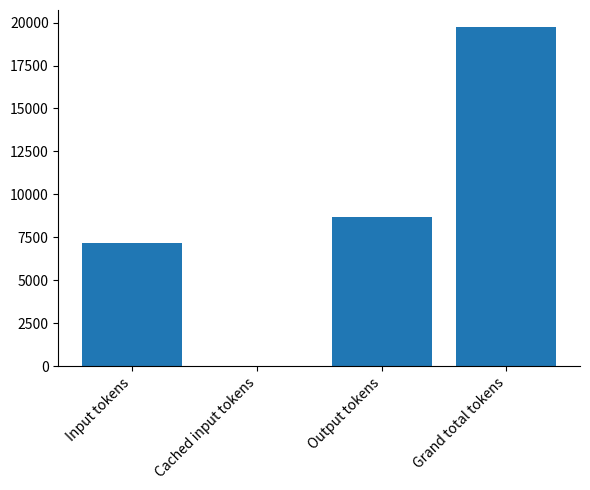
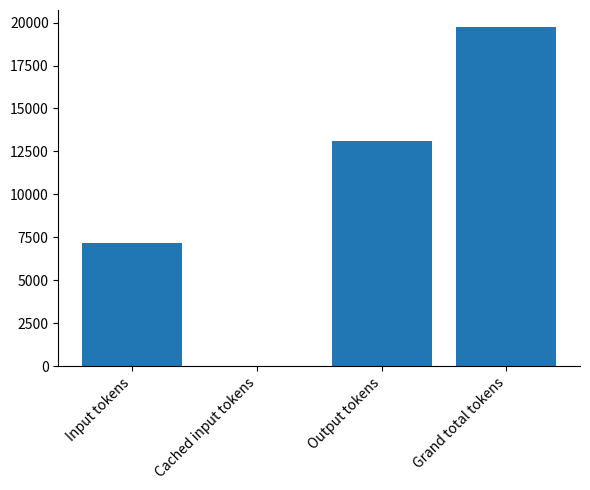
  {
    "Input tokens": 7200,
    "Cached input tokens": 0,
-   "Output tokens": 8700,
+   "Output tokens": 13100,
    "Grand total tokens": 19700
  }
